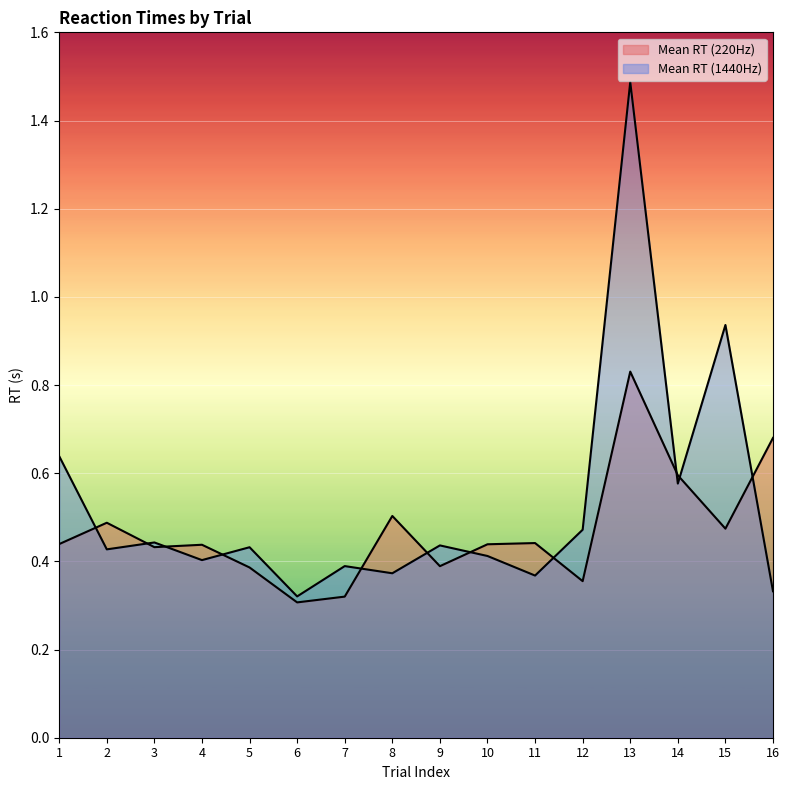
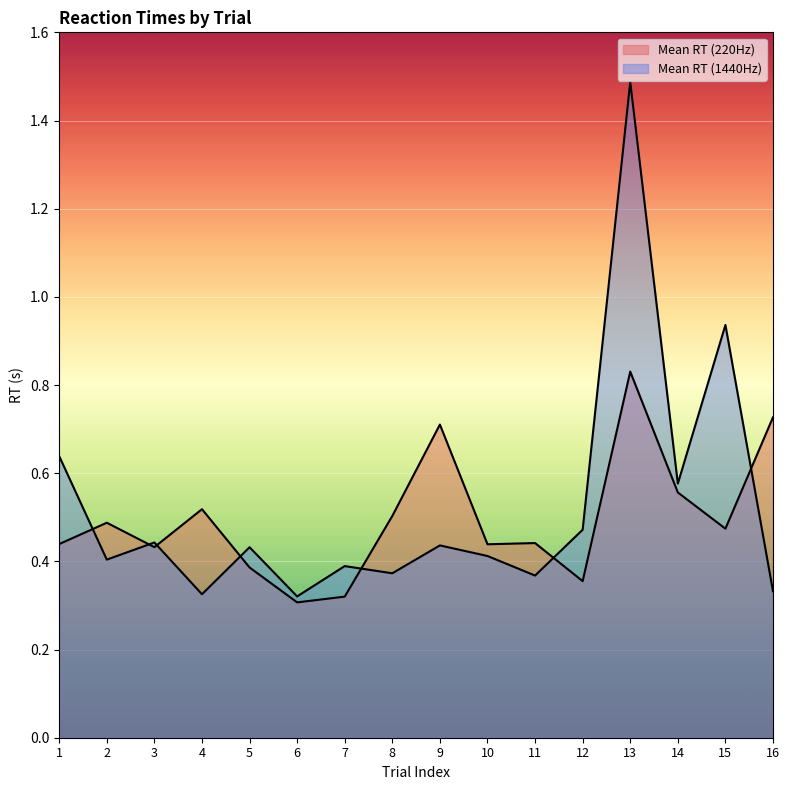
  {
    "Mean RT (220Hz)": {
      "1": 0.44,
      "2": 0.49,
      "3": 0.43,
-     "4": 0.44,
+     "4": 0.52,
      "5": 0.39,
      "6": 0.31,
      "7": 0.32,
      "8": 0.50,
-     "9": 0.39,
+     "9": 0.71,
      "10": 0.44,
      "11": 0.44,
      "12": 0.36,
      "13": 0.83,
-     "14": 0.60,
+     "14": 0.56,
      "15": 0.47,
-     "16": 0.68
+     "16": 0.73
    },
    "Mean RT (1440Hz)": {
      "1": 0.64,
-     "2": 0.43,
+     "2": 0.40,
      "3": 0.44,
-     "4": 0.40,
+     "4": 0.33,
      "5": 0.43,
      "6": 0.32,
      "7": 0.39,
      "8": 0.37,
      "9": 0.44,
      "10": 0.41,
      "11": 0.37,
      "12": 0.47,
      "13": 1.49,
      "14": 0.58,
      "15": 0.94,
      "16": 0.33
    }
  }
